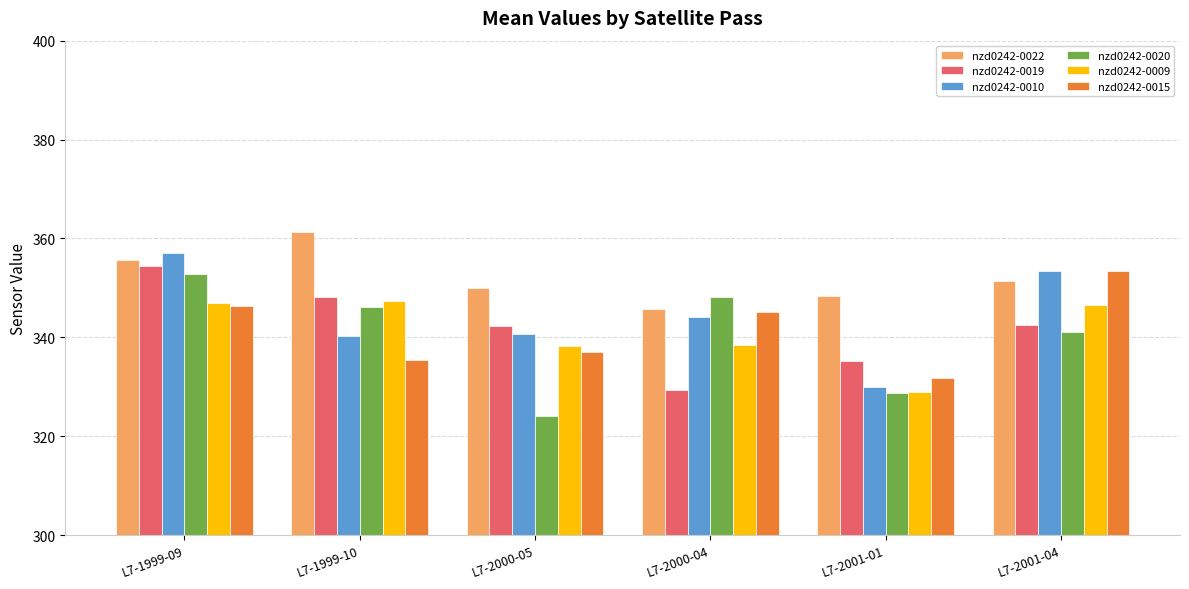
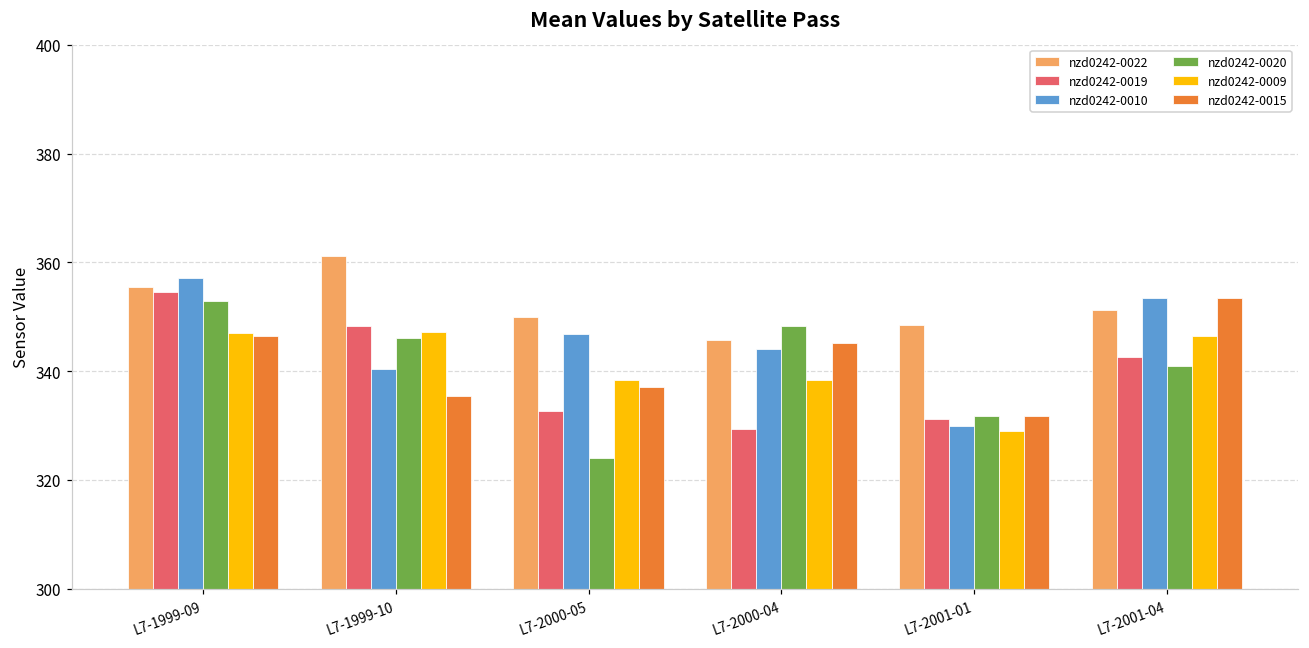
  {
    "nzd0242-0022": {
      "L7-1999-09": 356,
      "L7-1999-10": 361,
      "L7-2000-05": 350,
      "L7-2000-04": 346,
      "L7-2001-01": 348,
      "L7-2001-04": 351
    },
    "nzd0242-0019": {
      "L7-1999-09": 355,
      "L7-1999-10": 348,
-     "L7-2000-05": 342,
+     "L7-2000-05": 333,
      "L7-2000-04": 329,
-     "L7-2001-01": 335,
+     "L7-2001-01": 331,
      "L7-2001-04": 343
    },
    "nzd0242-0010": {
      "L7-1999-09": 357,
      "L7-1999-10": 340,
-     "L7-2000-05": 341,
+     "L7-2000-05": 347,
      "L7-2000-04": 344,
      "L7-2001-01": 330,
      "L7-2001-04": 353
    },
    "nzd0242-0020": {
      "L7-1999-09": 353,
      "L7-1999-10": 346,
      "L7-2000-05": 324,
      "L7-2000-04": 348,
-     "L7-2001-01": 329,
+     "L7-2001-01": 332,
      "L7-2001-04": 341
    },
    "nzd0242-0009": {
      "L7-1999-09": 347,
      "L7-1999-10": 347,
      "L7-2000-05": 338,
      "L7-2000-04": 338,
      "L7-2001-01": 329,
      "L7-2001-04": 347
    },
    "nzd0242-0015": {
      "L7-1999-09": 346,
      "L7-1999-10": 335,
      "L7-2000-05": 337,
      "L7-2000-04": 345,
      "L7-2001-01": 332,
      "L7-2001-04": 353
    }
  }
